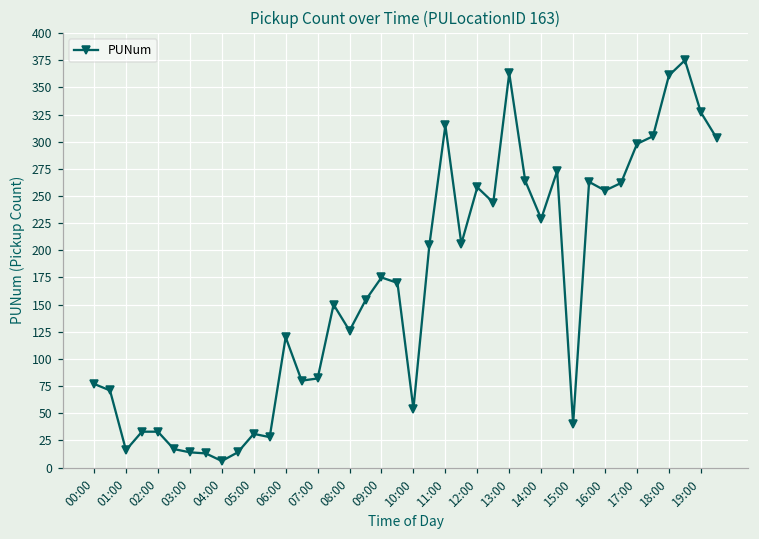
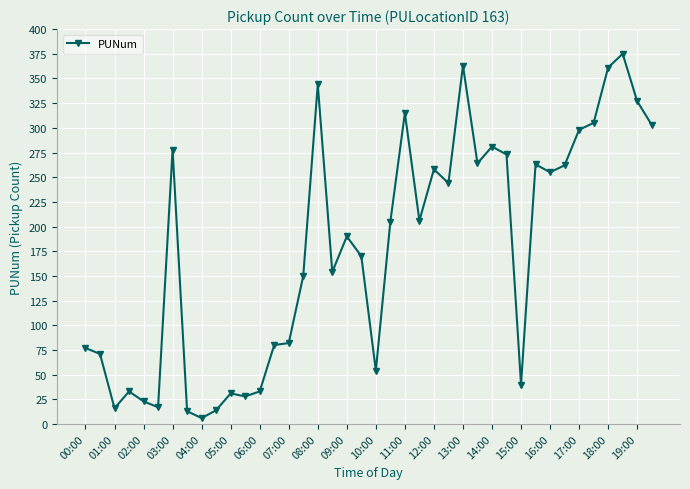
  {
    "00:00": 80,
    "01:00": 20,
-   "02:00": 30,
-   "03:00": 10,
+   "02:00": 20,
+   "03:00": 280,
    "04:00": 10,
    "05:00": 30,
-   "06:00": 120,
+   "06:00": 30,
    "07:00": 80,
-   "08:00": 130,
-   "09:00": 180,
+   "08:00": 340,
+   "09:00": 190,
    "10:00": 50,
    "11:00": 320,
    "12:00": 260,
    "13:00": 360,
-   "14:00": 230,
+   "14:00": 280,
    "15:00": 40,
    "16:00": 260,
    "17:00": 300,
    "18:00": 360,
    "19:00": 330
  }
